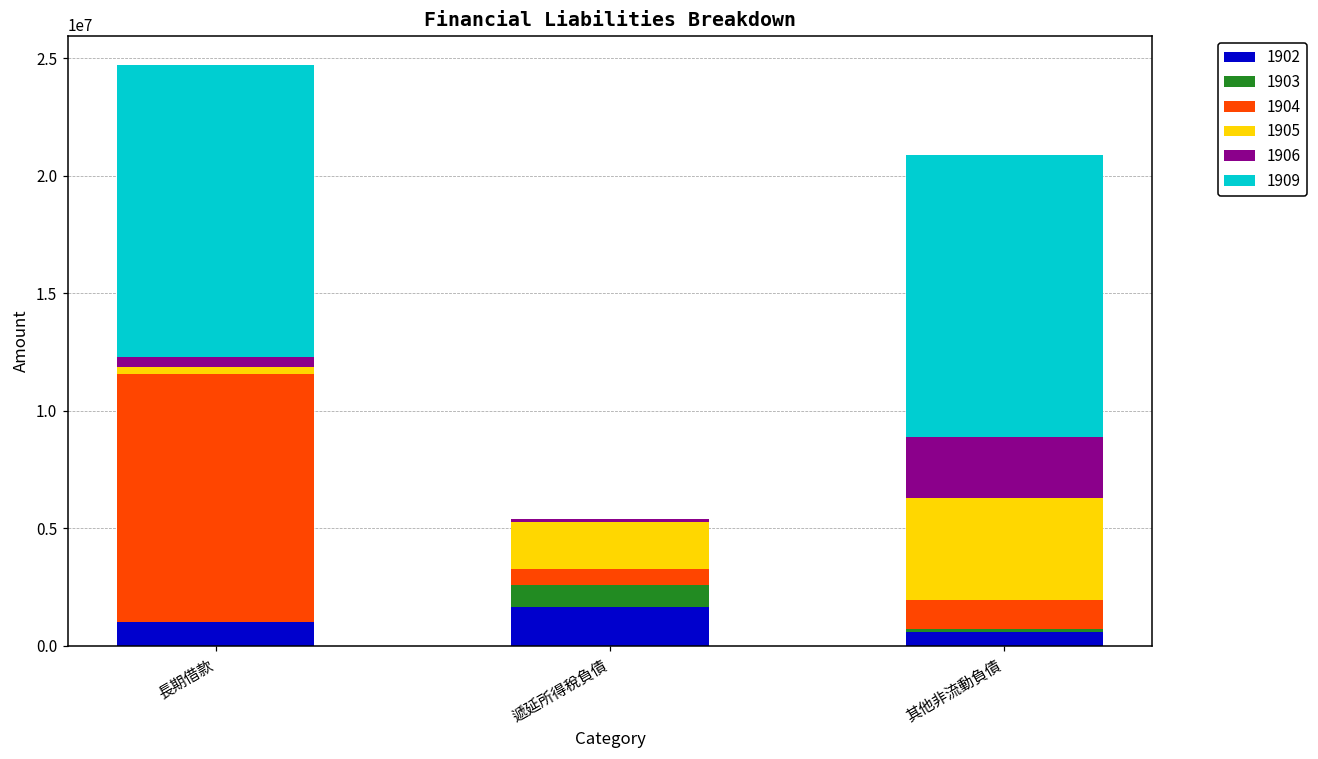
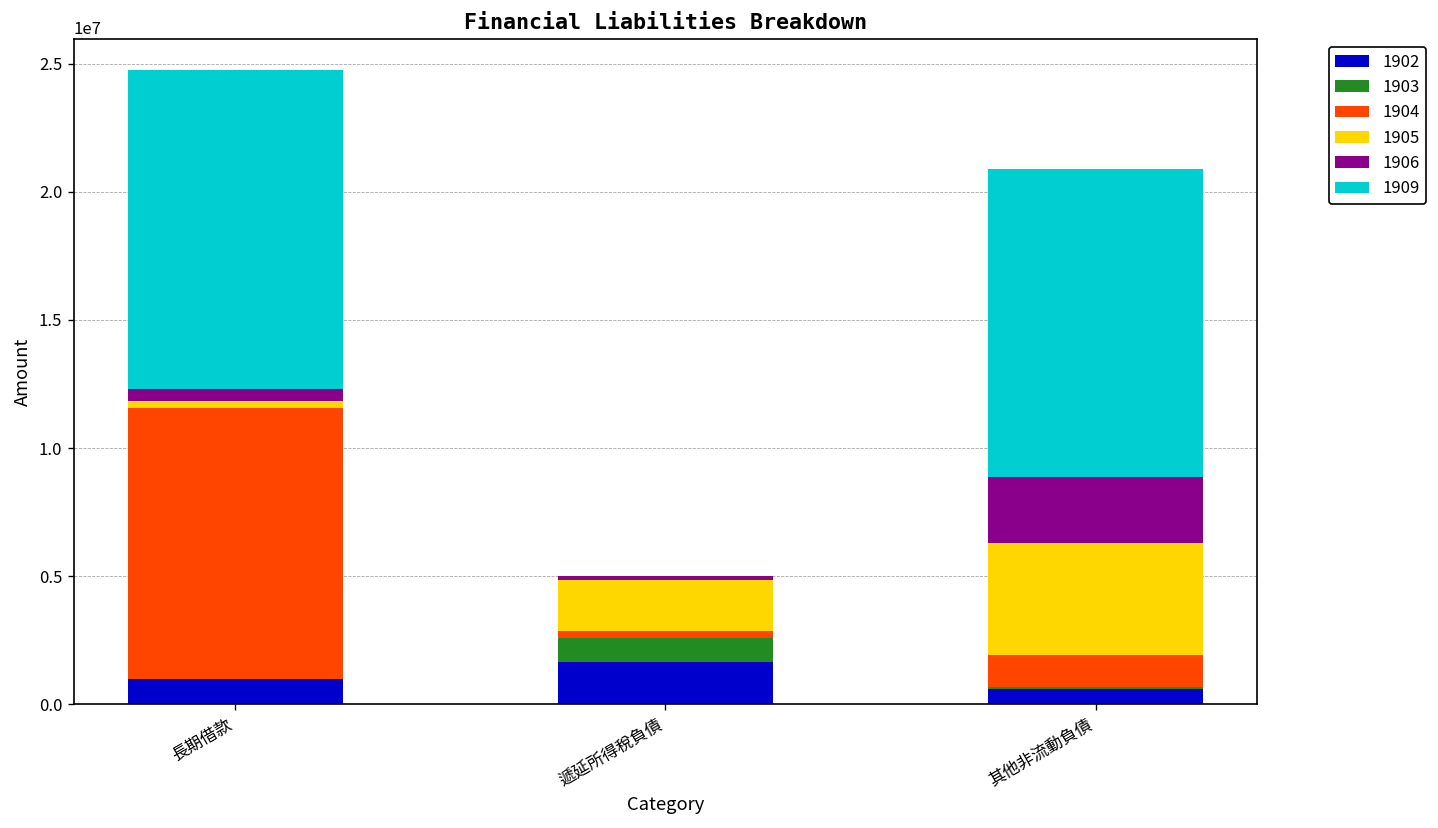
  {
    "1902": {
      "長期借款": 1000000,
      "遞延所得稅負債": 1700000,
      "其他非流動負債": 600000
    },
    "1903": {
      "長期借款": 0,
      "遞延所得稅負債": 900000
    },
    "1904": {
      "長期借款": 10600000,
-     "遞延所得稅負債": 700000,
+     "遞延所得稅負債": 300000,
      "其他非流動負債": 1200000
    },
    "1905": {
      "長期借款": 300000,
      "遞延所得稅負債": 2000000,
      "其他非流動負債": 4300000
    },
    "1906": {
      "長期借款": 500000,
      "遞延所得稅負債": 200000,
      "其他非流動負債": 2600000
    },
    "1909": {
      "長期借款": 12400000,
      "其他非流動負債": 12000000
    }
  }
